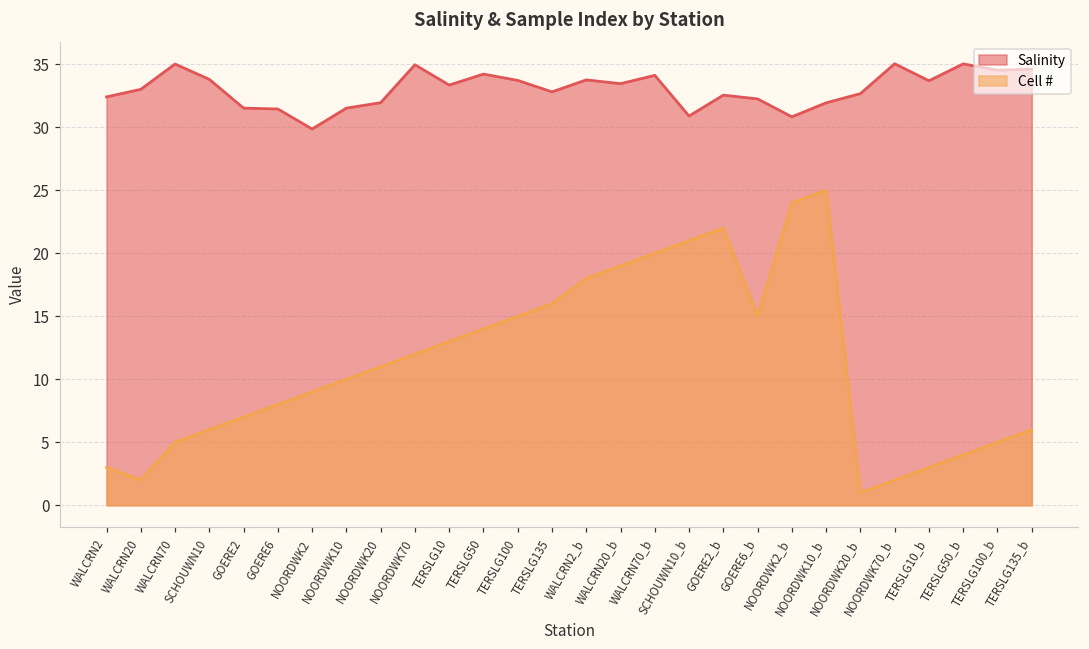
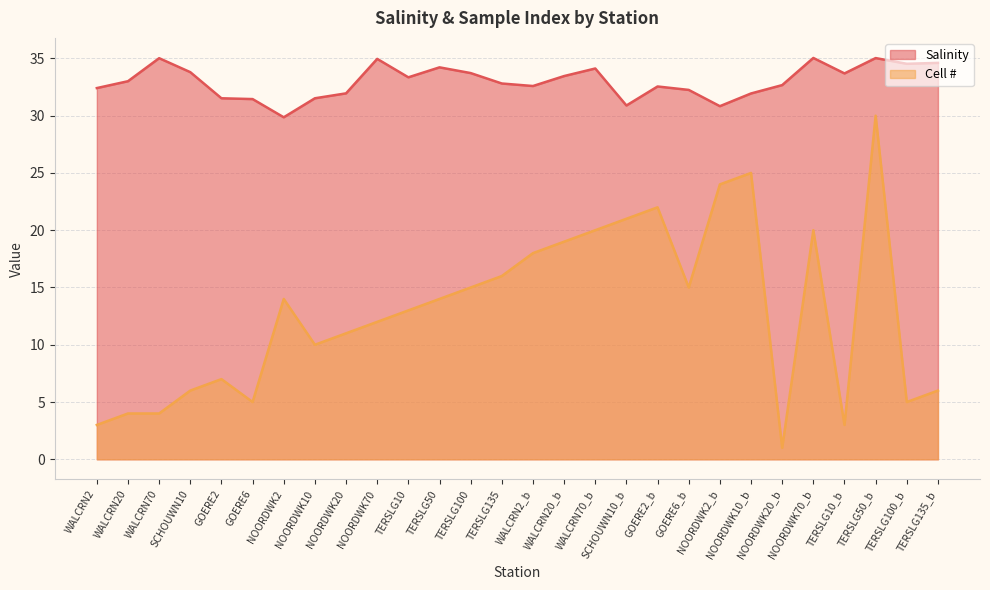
  {
    "Salinity": {
      "WALCRN2": 32.4,
      "WALCRN20": 33.0,
      "WALCRN70": 35.0,
      "SCHOUWN10": 33.8,
      "GOERE2": 31.5,
      "GOERE6": 31.5,
      "NOORDWK2": 29.9,
      "NOORDWK10": 31.5,
      "NOORDWK20": 32.0,
      "NOORDWK70": 35.0,
      "TERSLG10": 33.4,
      "TERSLG50": 34.2,
      "TERSLG100": 33.7,
      "TERSLG135": 32.8,
-     "WALCRN2_b": 33.8,
+     "WALCRN2_b": 32.6,
      "WALCRN20_b": 33.5,
      "WALCRN70_b": 34.1,
      "SCHOUWN10_b": 30.9,
      "GOERE2_b": 32.6,
      "GOERE6_b": 32.3,
      "NOORDWK2_b": 30.8,
      "NOORDWK10_b": 31.9,
      "NOORDWK20_b": 32.7,
      "NOORDWK70_b": 35.0,
      "TERSLG10_b": 33.7,
      "TERSLG50_b": 35.0
    },
    "Cell #": {
      "WALCRN2": 3,
-     "WALCRN20": 2,
-     "WALCRN70": 5,
+     "WALCRN20": 4,
+     "WALCRN70": 4,
      "SCHOUWN10": 6,
      "GOERE2": 7,
-     "GOERE6": 8,
-     "NOORDWK2": 9,
+     "GOERE6": 5,
+     "NOORDWK2": 14,
      "NOORDWK10": 10,
      "NOORDWK20": 11,
      "NOORDWK70": 12,
      "TERSLG10": 13,
      "TERSLG50": 14,
      "TERSLG100": 15,
      "TERSLG135": 16,
      "WALCRN2_b": 18,
      "WALCRN20_b": 19,
      "WALCRN70_b": 20,
      "SCHOUWN10_b": 21,
      "GOERE2_b": 22,
      "GOERE6_b": 15,
      "NOORDWK2_b": 24,
      "NOORDWK10_b": 25,
      "NOORDWK20_b": 1,
-     "NOORDWK70_b": 2,
+     "NOORDWK70_b": 20,
      "TERSLG10_b": 3,
-     "TERSLG50_b": 4,
+     "TERSLG50_b": 30,
      "TERSLG100_b": 5,
      "TERSLG135_b": 6
    }
  }
